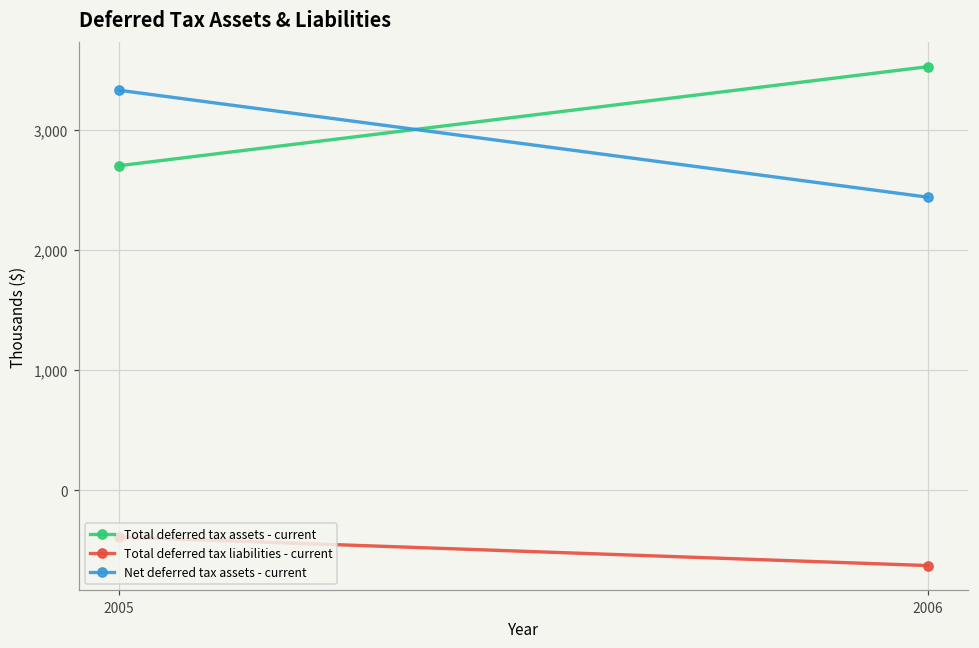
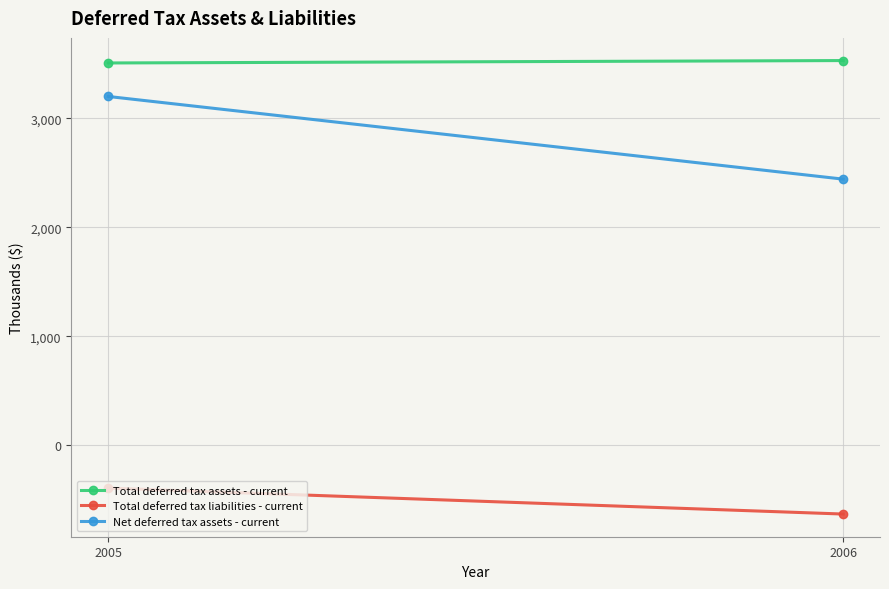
  {
    "Total deferred tax assets - current": {
-     "2005": "2,700",
+     "2005": "3,510",
      "2006": "3,530"
    },
    "Total deferred tax liabilities - current": {
      "2006": "-630"
    },
    "Net deferred tax assets - current": {
-     "2005": "3,330",
+     "2005": "3,200",
      "2006": "2,440"
    }
  }
